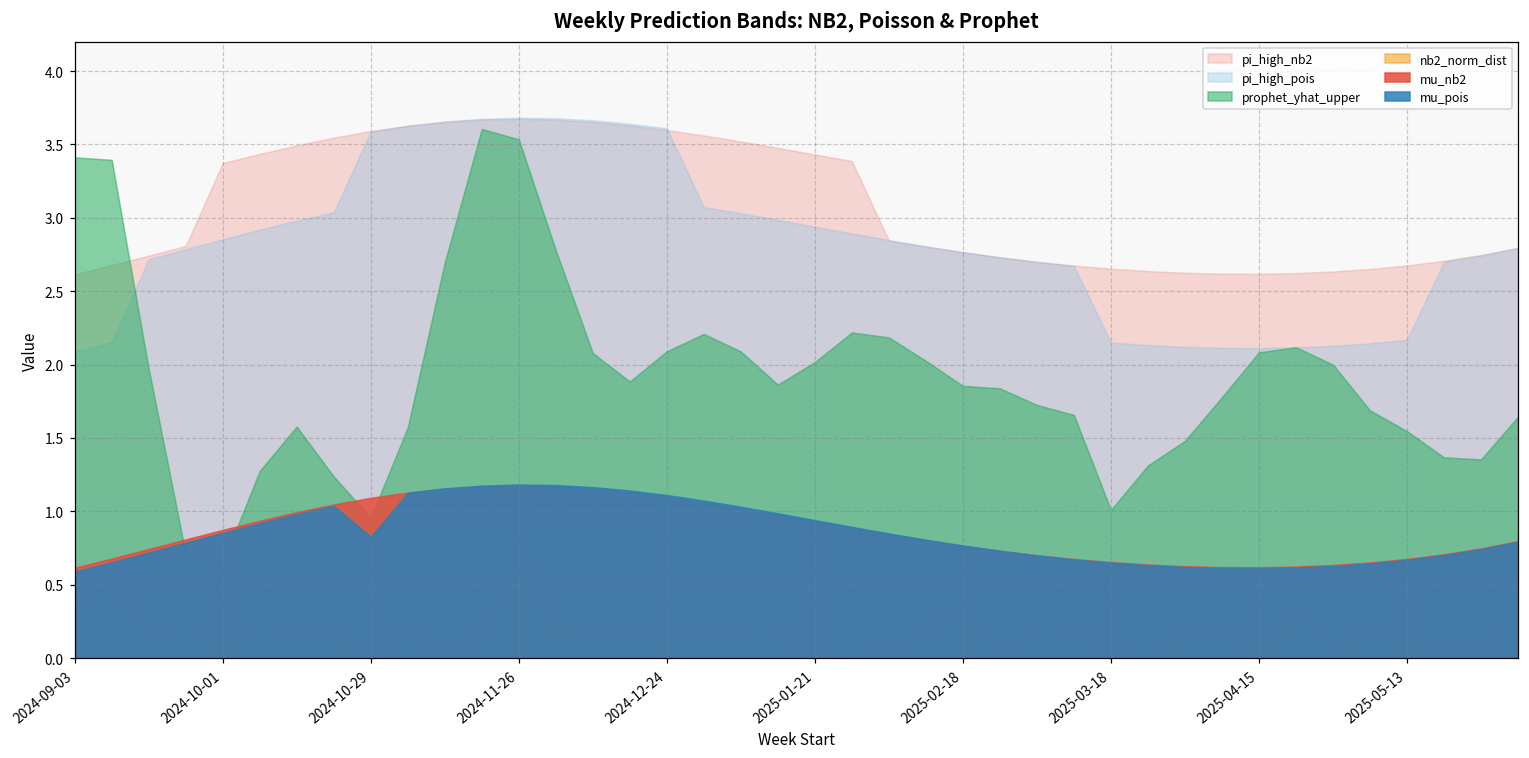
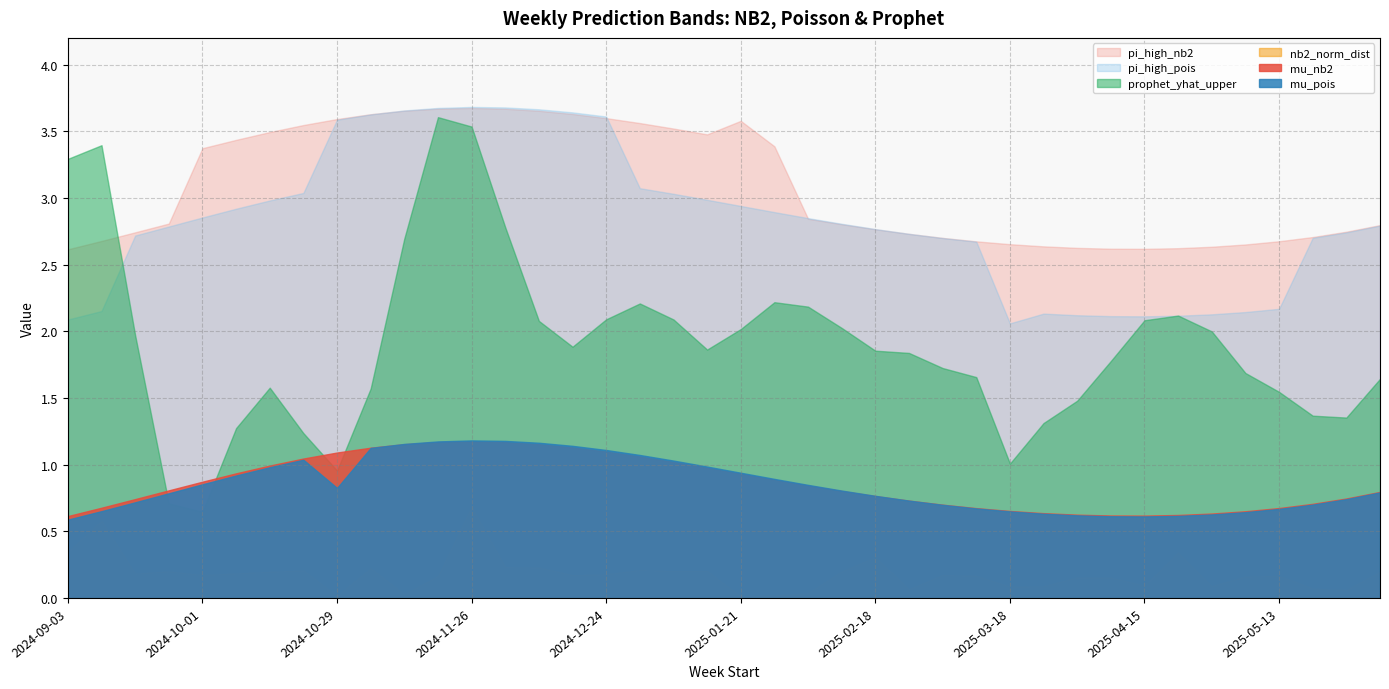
  {
    "pi_high_nb2": {
      "2024-09-03": 2.62,
      "2024-10-01": 3.37,
-     "2025-01-21": 3.43,
+     "2025-01-21": 3.58,
      "2025-03-18": 2.65,
      "2025-04-15": 2.62,
      "2025-05-13": 2.68
    },
    "pi_high_pois": {
      "2024-09-03": 2.09,
      "2024-10-01": 2.85,
      "2025-01-21": 2.94,
-     "2025-03-18": 2.15,
+     "2025-03-18": 2.06,
      "2025-04-15": 2.11,
      "2025-05-13": 2.17
    },
    "prophet_yhat_upper": {
-     "2024-09-03": 3.41,
+     "2024-09-03": 3.29,
      "2024-10-01": 0.65,
      "2024-10-29": 0.96,
      "2024-11-26": 3.54,
      "2024-12-24": 2.09,
      "2025-01-21": 2.02,
      "2025-02-18": 1.86,
      "2025-03-18": 1.01,
      "2025-04-15": 2.08,
      "2025-05-13": 1.55
    },
    "nb2_norm_dist": {
      "2024-09-03": 0.35,
      "2024-10-01": 0.17,
      "2024-11-26": 0.69,
      "2024-12-24": 0.18,
      "2025-02-18": 0.31,
      "2025-03-18": 0.09,
      "2025-04-15": 0.10,
      "2025-05-13": 0.17
    },
    "mu_nb2": {
      "2024-09-03": 0.62,
      "2024-10-01": 0.87,
      "2024-10-29": 1.09
    },
    "mu_pois": {
      "2024-09-03": 0.59,
      "2024-10-01": 0.85,
      "2024-10-29": 0.83
    }
  }
